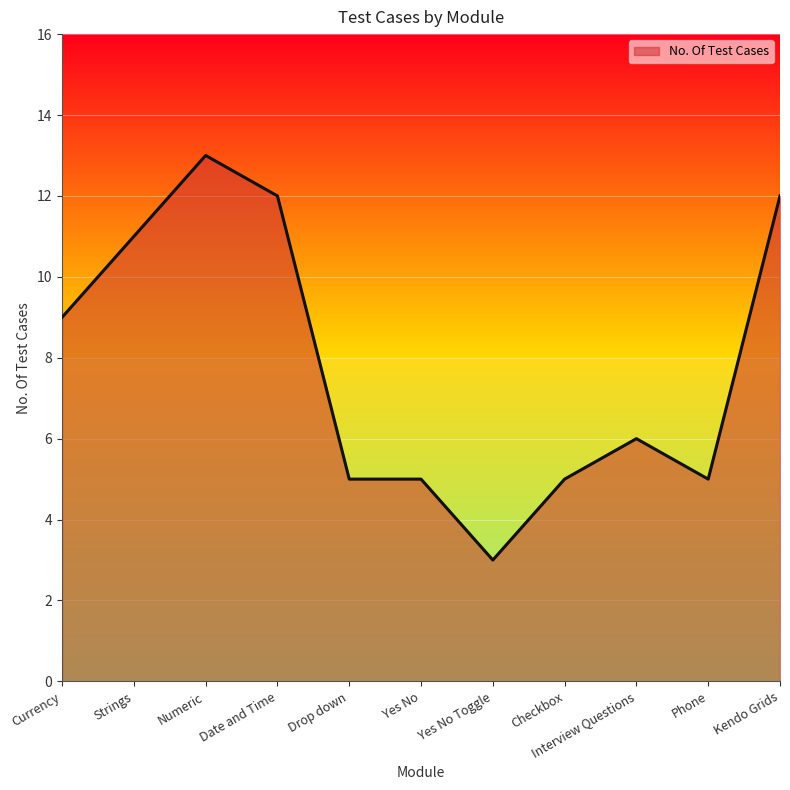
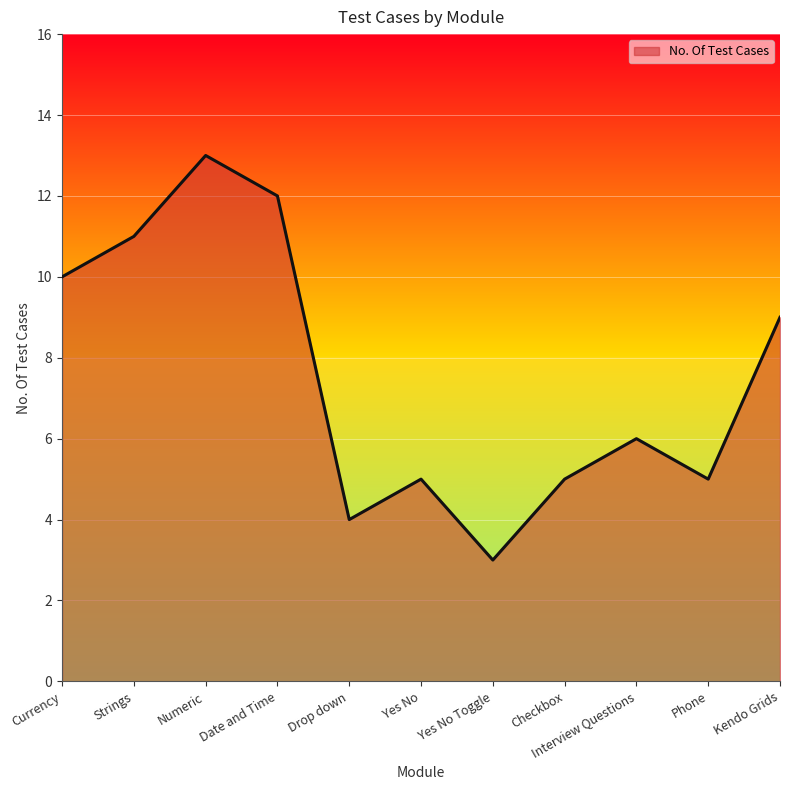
  {
-   "Currency": 9,
+   "Currency": 10,
    "Strings": 11,
    "Numeric": 13,
    "Date and Time": 12,
-   "Drop down": 5,
+   "Drop down": 4,
    "Yes No": 5,
    "Yes No Toggle": 3,
    "Checkbox": 5,
    "Interview Questions": 6,
    "Phone": 5,
-   "Kendo Grids": 12
+   "Kendo Grids": 9
  }
